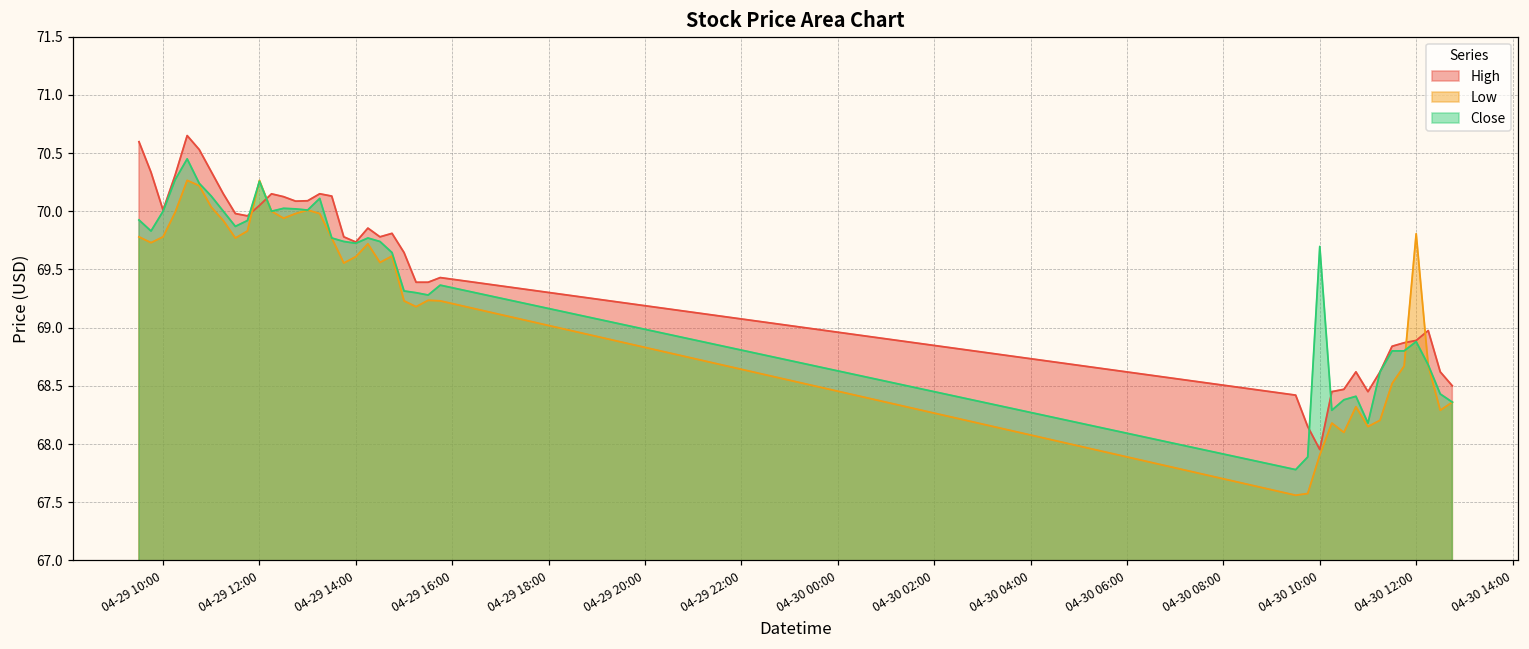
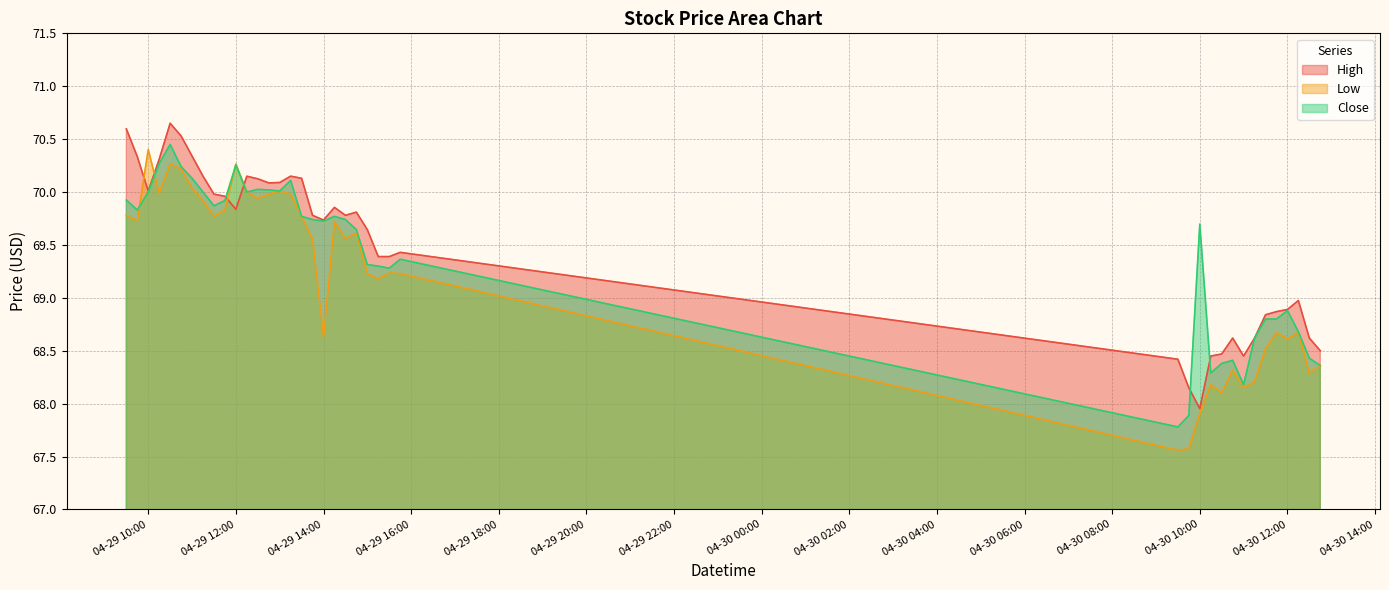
  {
    "High": {
-     "04-29 12:00": 70.05,
+     "04-29 12:00": 69.84,
      "04-30 10:00": 67.95
    },
    "Low": {
-     "04-29 10:00": 69.78,
-     "04-29 14:00": 69.61,
+     "04-29 10:00": 70.40,
+     "04-29 14:00": 68.63,
      "04-30 10:00": 67.91,
-     "04-30 12:00": 69.81
+     "04-30 12:00": 68.61
    },
    "Close": {
      "04-30 10:00": 69.70
    }
  }
